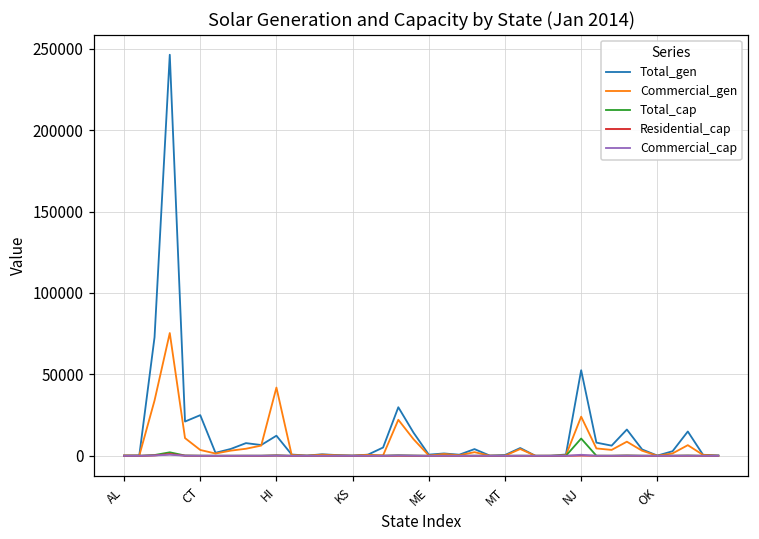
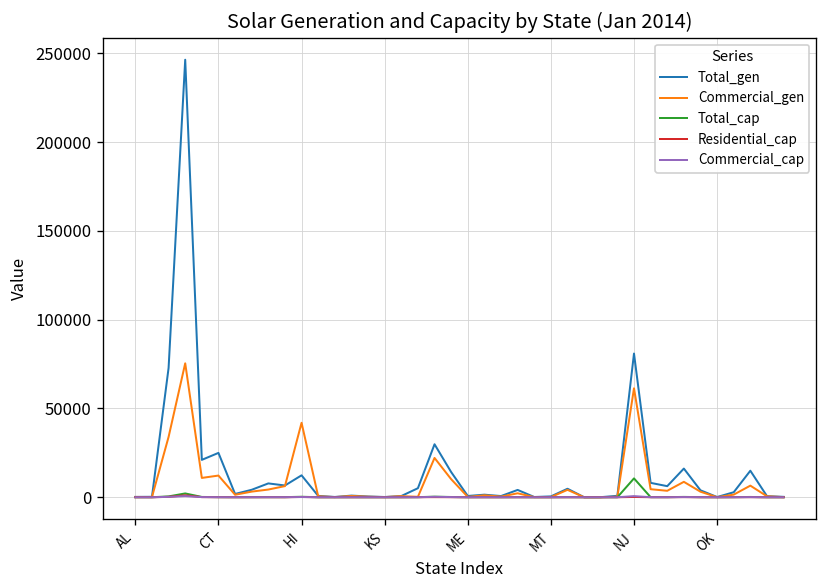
  {
    "Total_gen": {
      "CT": 25000,
      "HI": 12000,
-     "NJ": 53000
+     "NJ": 81000
    },
    "Commercial_gen": {
-     "CT": 4000,
+     "CT": 12000,
      "HI": 42000,
-     "NJ": 24000
+     "NJ": 61000
    },
    "Total_cap": {
      "NJ": 11000
    }
  }
